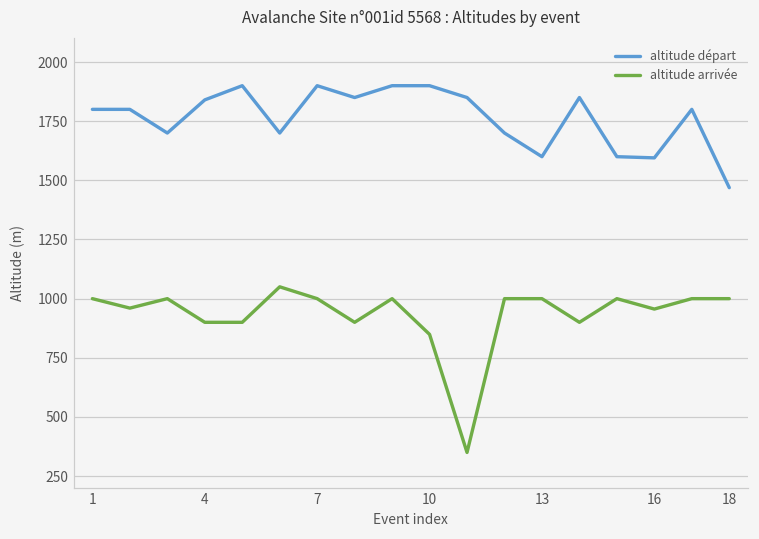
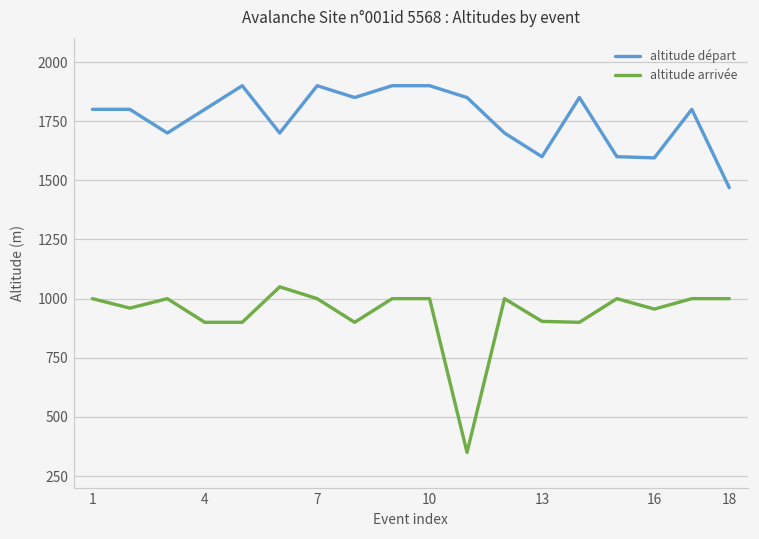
  {
    "altitude départ": {
      "1": 1800,
-     "4": 1840,
+     "4": 1800,
      "7": 1900,
      "10": 1900,
      "13": 1600,
      "16": 1600,
      "18": 1470
    },
    "altitude arrivée": {
      "1": 1000,
      "4": 900,
      "7": 1000,
-     "10": 850,
-     "13": 1000,
+     "10": 1000,
+     "13": 900,
      "16": 960,
      "18": 1000
    }
  }
